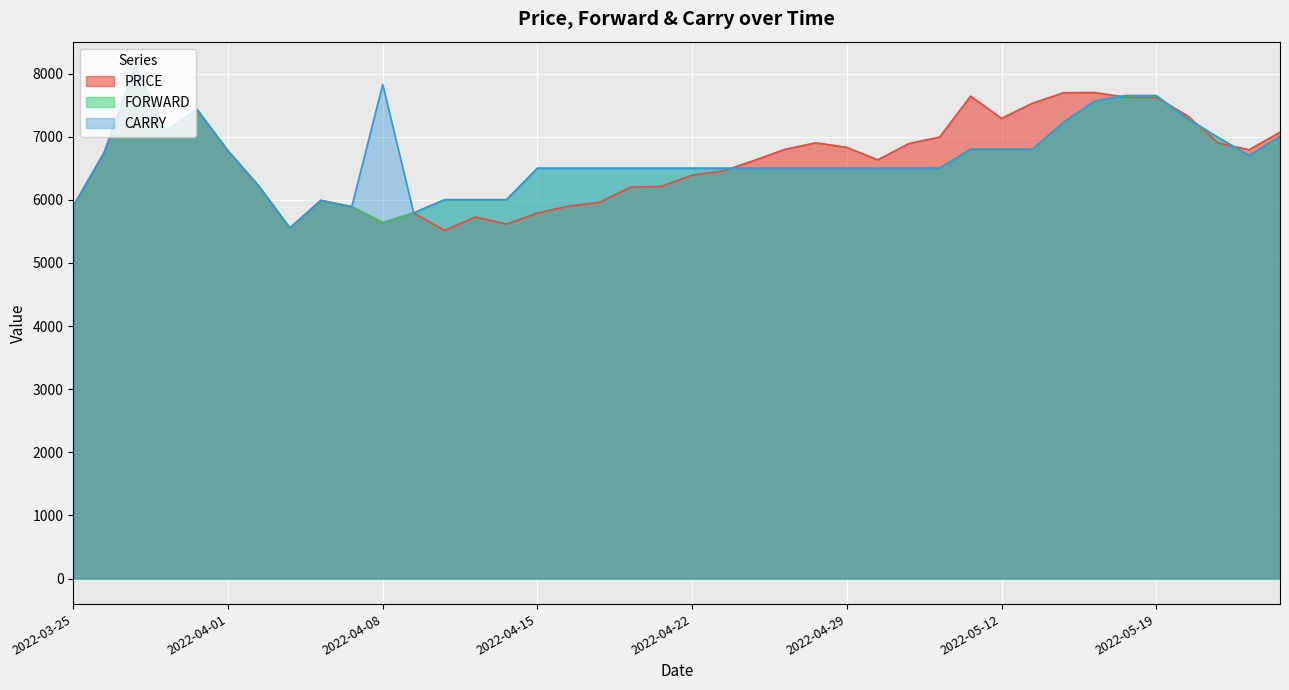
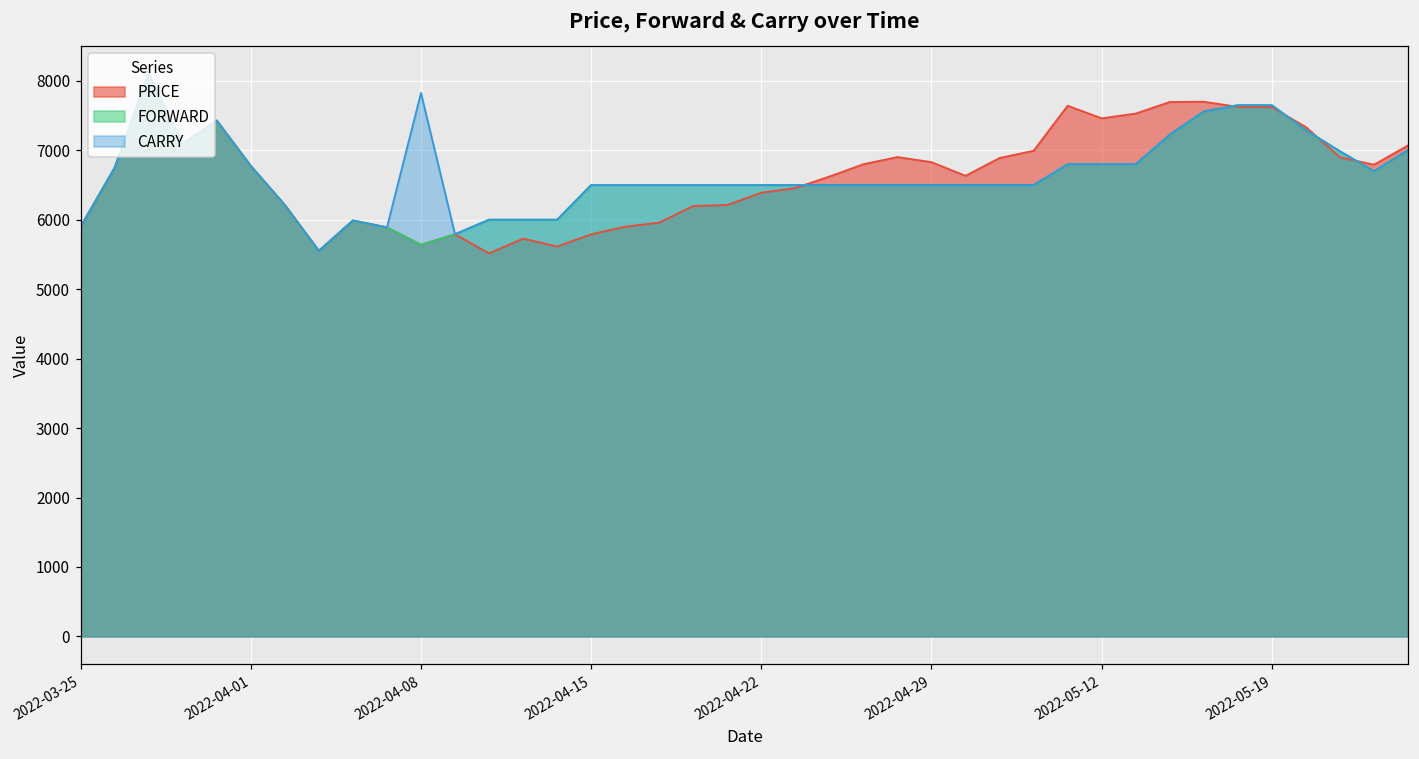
  {
    "PRICE": {
      "2022-04-15": 5800,
      "2022-04-22": 6400,
      "2022-04-29": 6800,
-     "2022-05-12": 7300
+     "2022-05-12": 7500
    },
    "CARRY": {
      "2022-04-08": 7800
    }
  }
